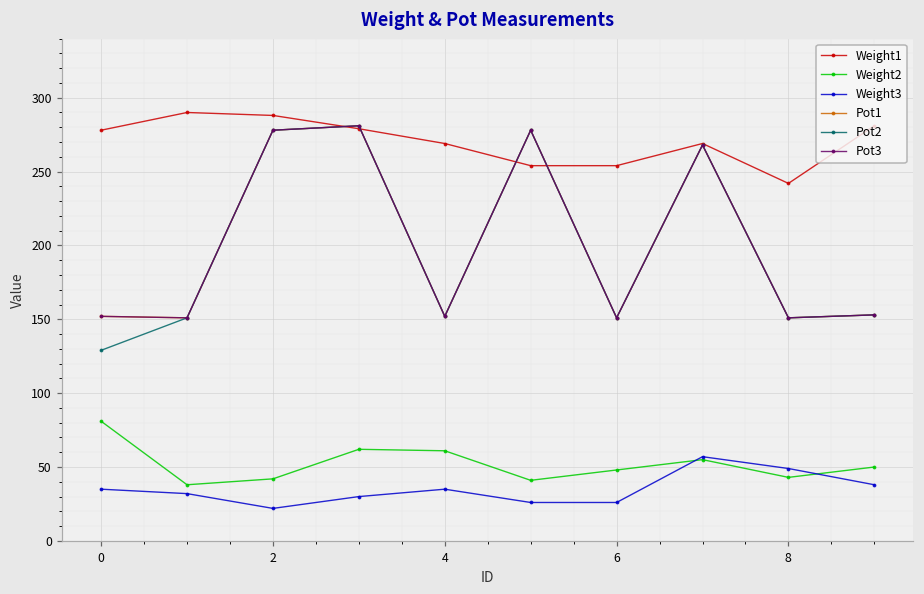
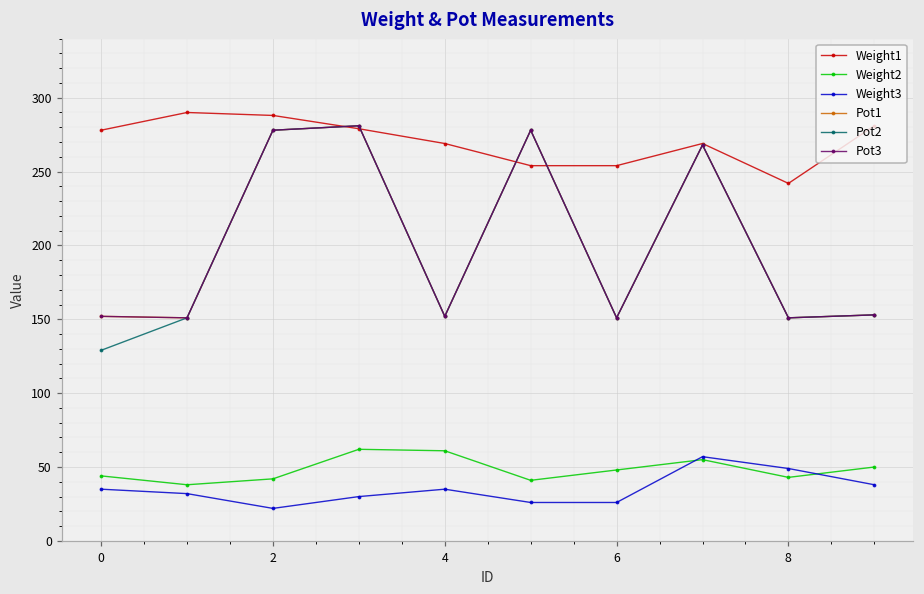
  {
    "Weight1": {
      "0": 278,
      "2": 288,
      "4": 269,
      "6": 254,
      "8": 242
    },
    "Weight2": {
-     "0": 81,
+     "0": 44,
      "2": 42,
      "4": 61,
      "6": 48,
      "8": 43
    },
    "Weight3": {
      "0": 35,
      "2": 22,
      "4": 35,
      "6": 26,
      "8": 49
    },
    "Pot3": {
      "0": 152
    },
    "Pot2": {
      "0": 129
    }
  }
